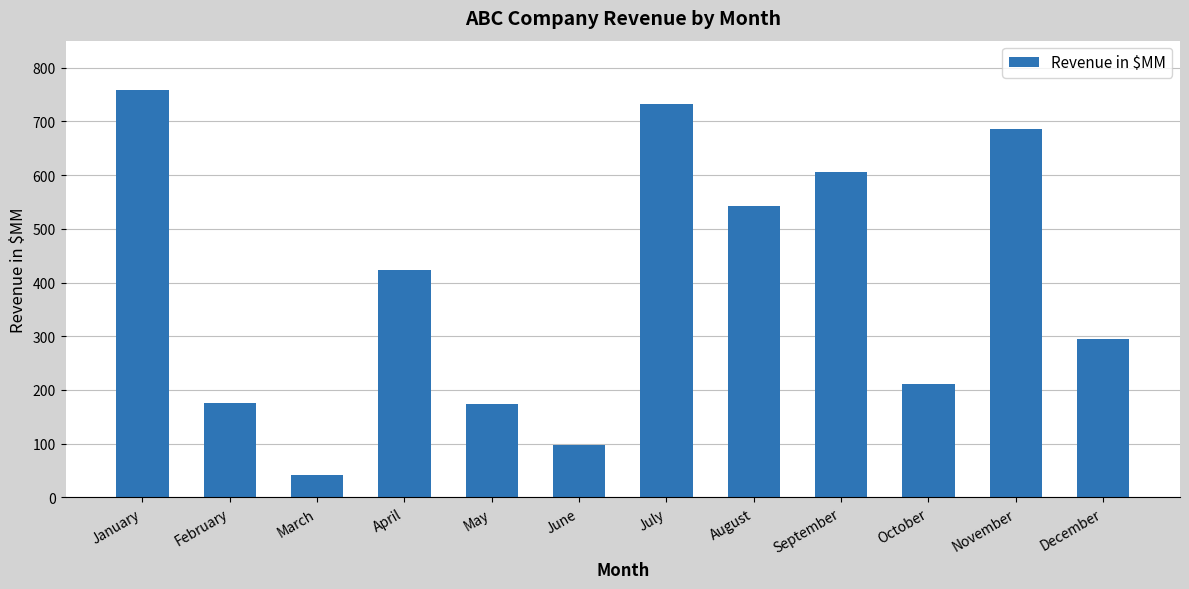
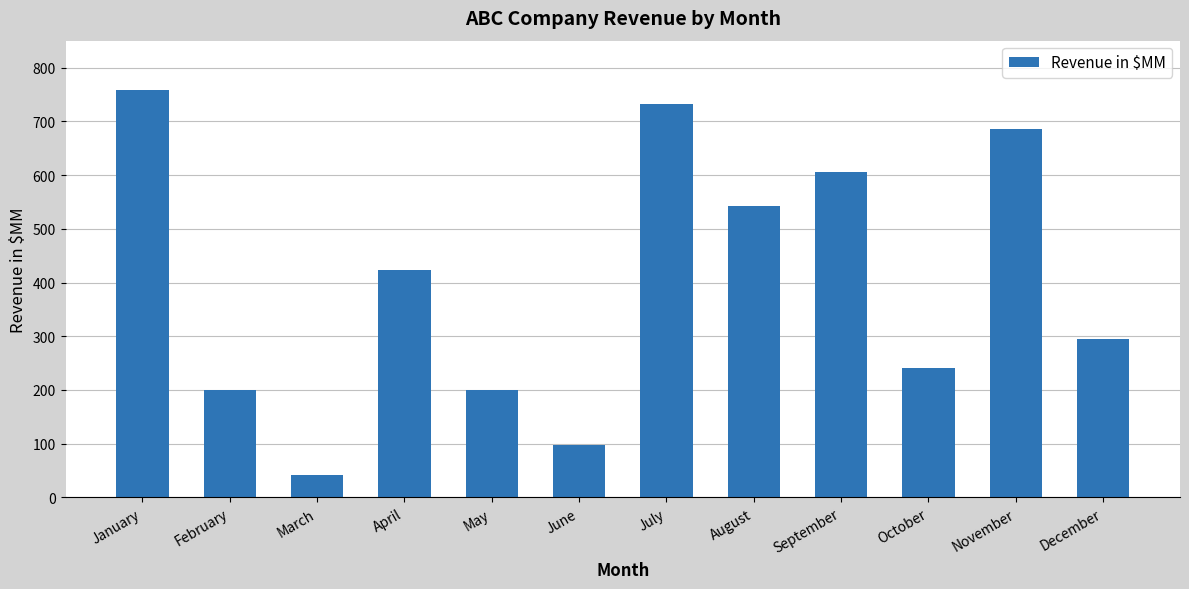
  {
    "January": 760,
-   "February": 180,
+   "February": 200,
    "March": 40,
    "April": 420,
-   "May": 170,
+   "May": 200,
    "June": 100,
    "July": 730,
    "August": 540,
    "September": 610,
-   "October": 210,
+   "October": 240,
    "November": 690,
    "December": 300
  }
